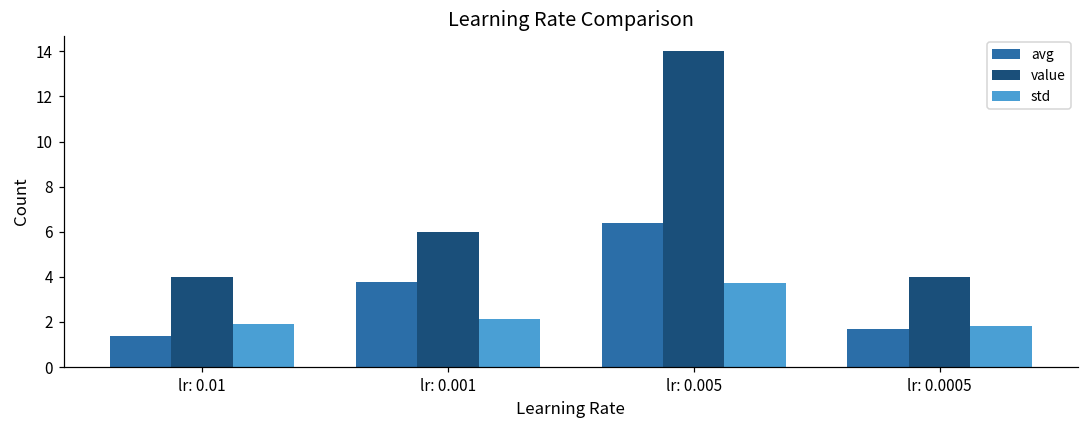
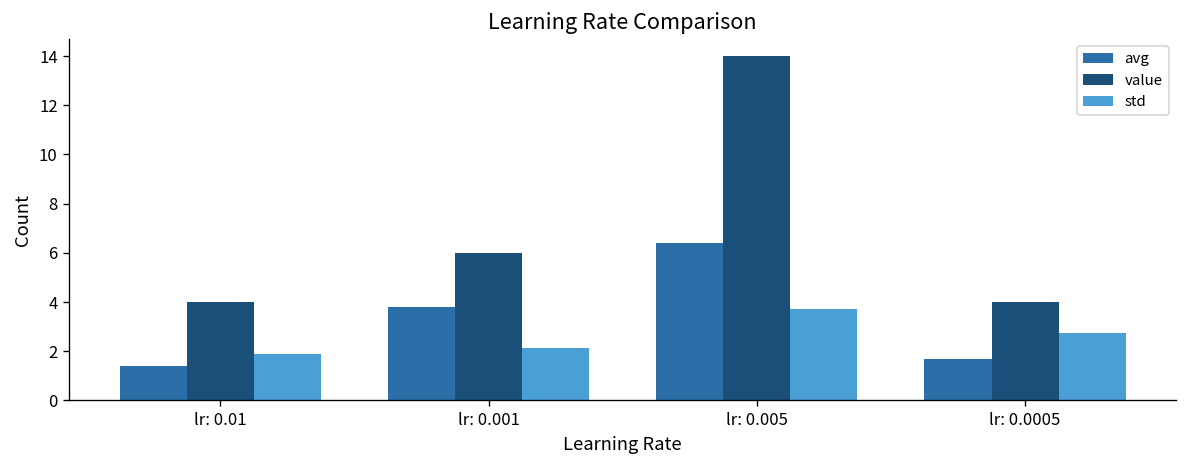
  {
    "std": {
      "lr: 0.01": 1.9,
      "lr: 0.001": 2.1,
      "lr: 0.005": 3.7,
-     "lr: 0.0005": 1.8
+     "lr: 0.0005": 2.7
    }
  }
